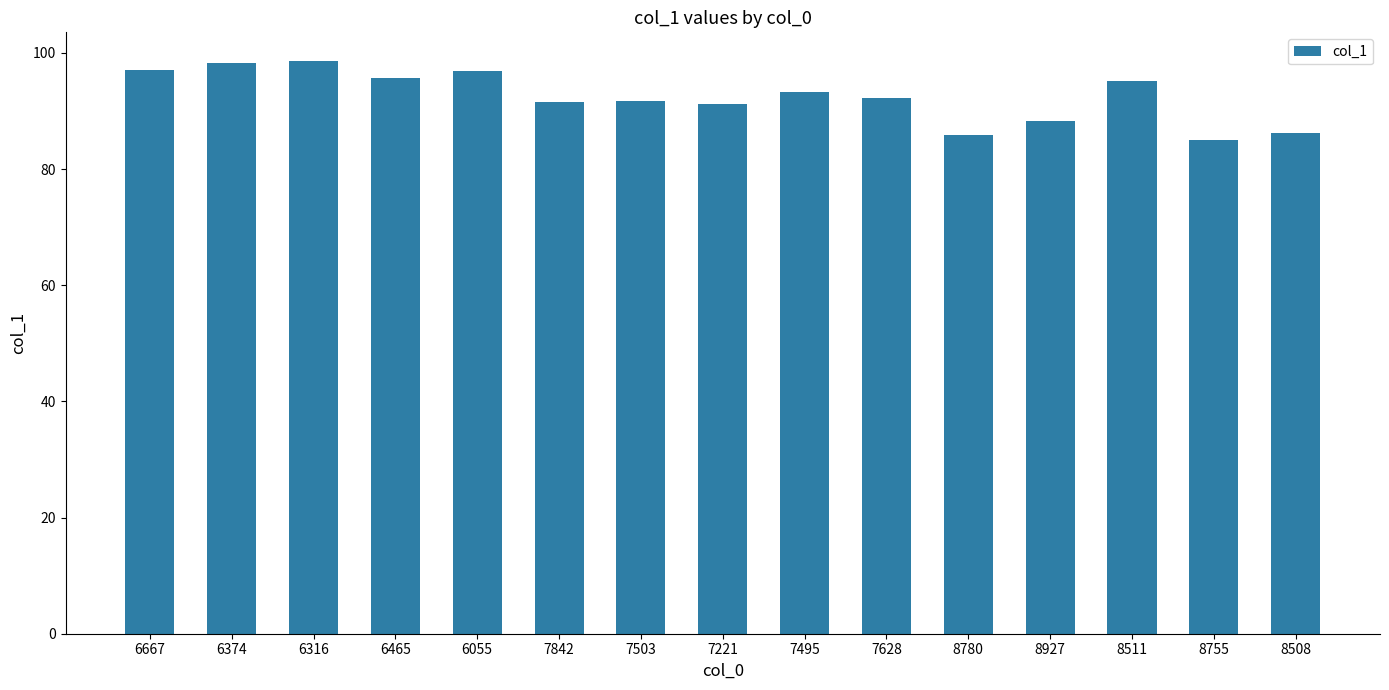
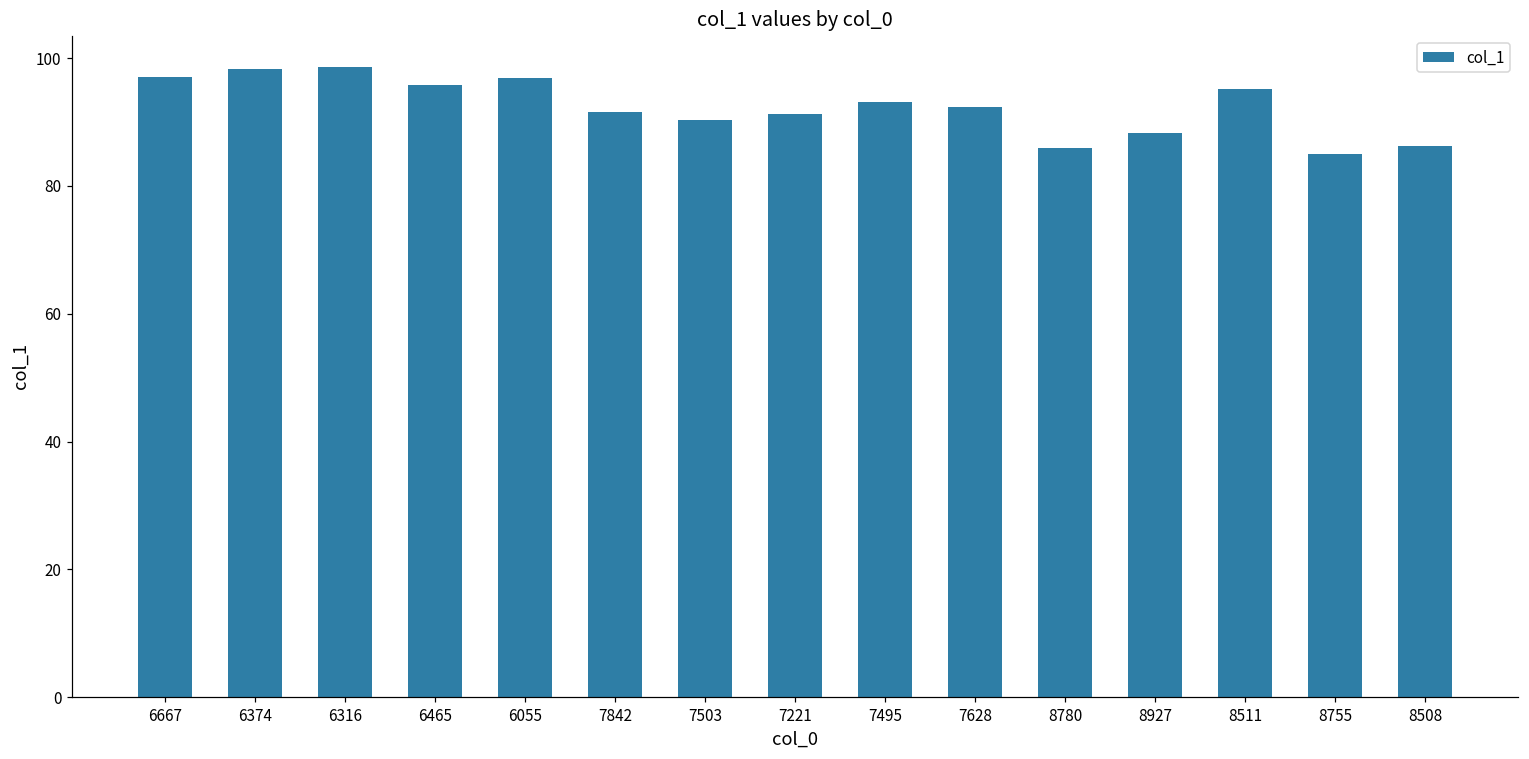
  {
    "6667": 97,
    "6374": 98,
    "6316": 99,
    "6465": 96,
    "6055": 97,
    "7842": 92,
-   "7503": 92,
+   "7503": 90,
    "7221": 91,
    "7495": 93,
    "7628": 92,
    "8780": 86,
    "8927": 88,
    "8511": 95,
    "8755": 85,
    "8508": 86
  }
